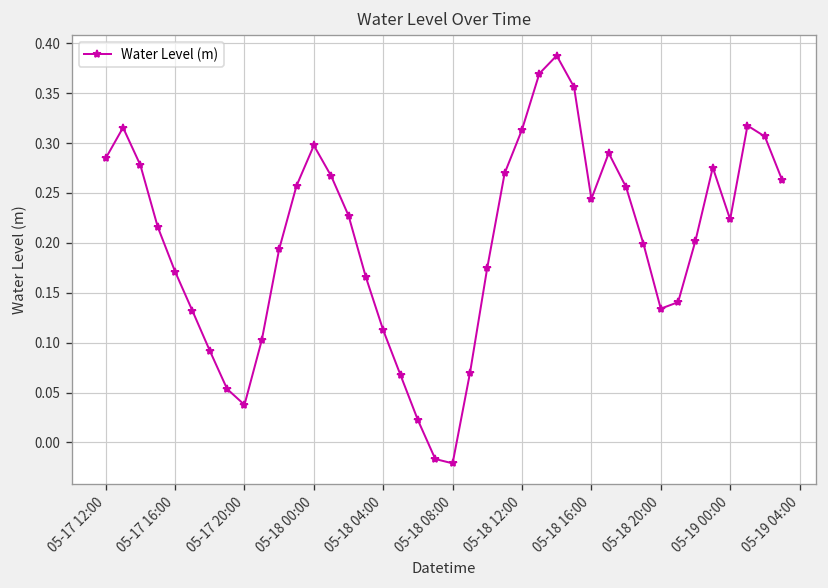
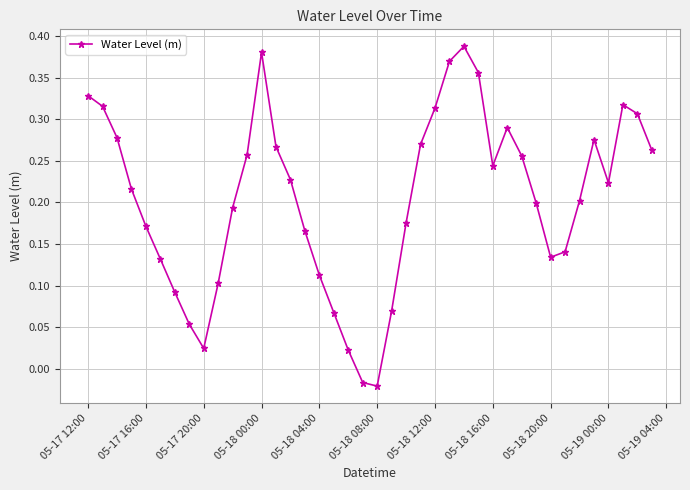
  {
-   "05-17 12:00": 0.28,
+   "05-17 12:00": 0.33,
    "05-17 16:00": 0.17,
-   "05-17 20:00": 0.04,
-   "05-18 00:00": 0.30,
+   "05-17 20:00": 0.02,
+   "05-18 00:00": 0.38,
    "05-18 04:00": 0.11,
    "05-18 08:00": -0.02,
    "05-18 12:00": 0.31,
    "05-18 16:00": 0.24,
    "05-18 20:00": 0.13,
    "05-19 00:00": 0.22
  }
